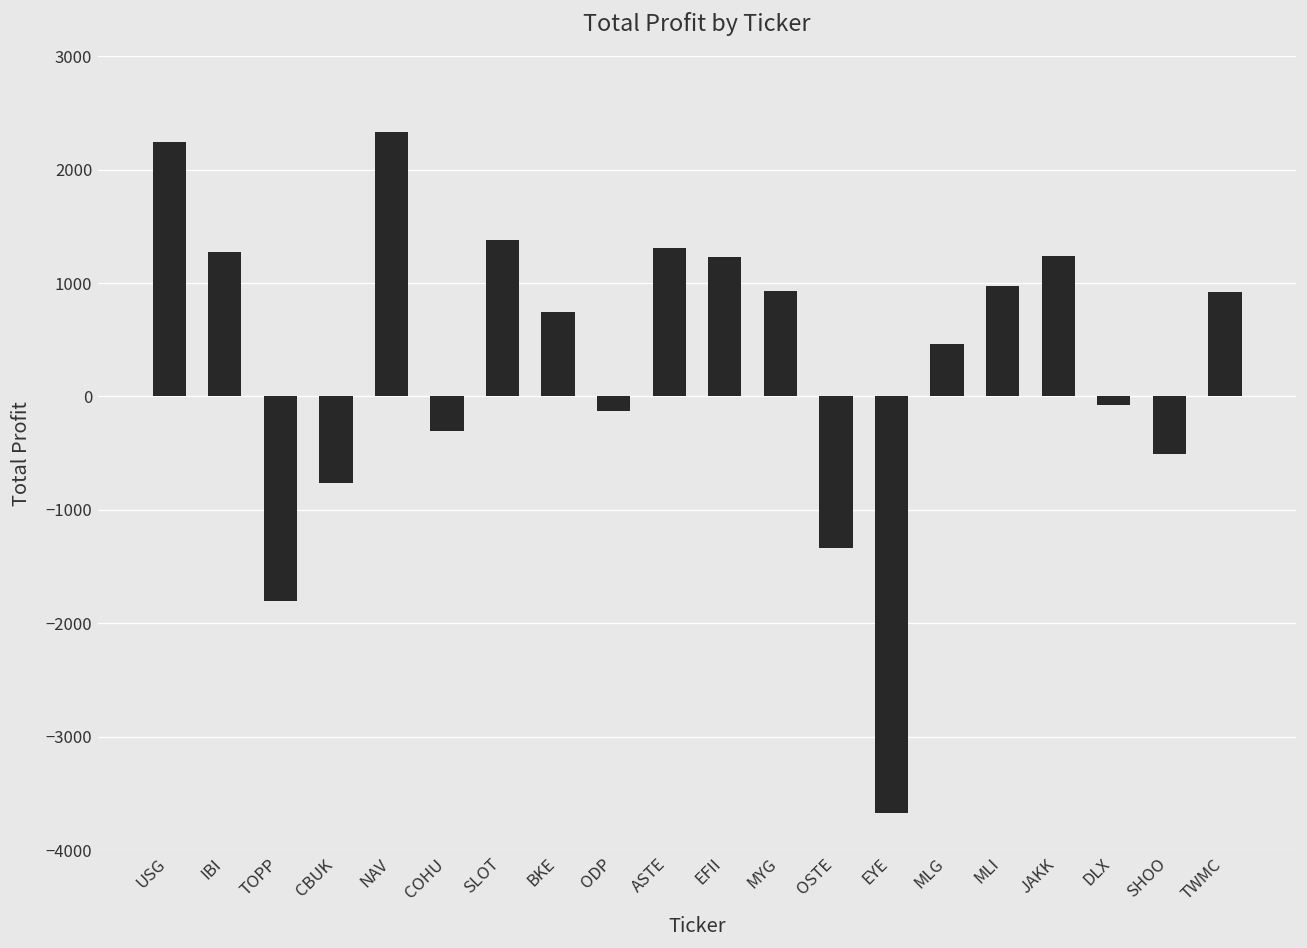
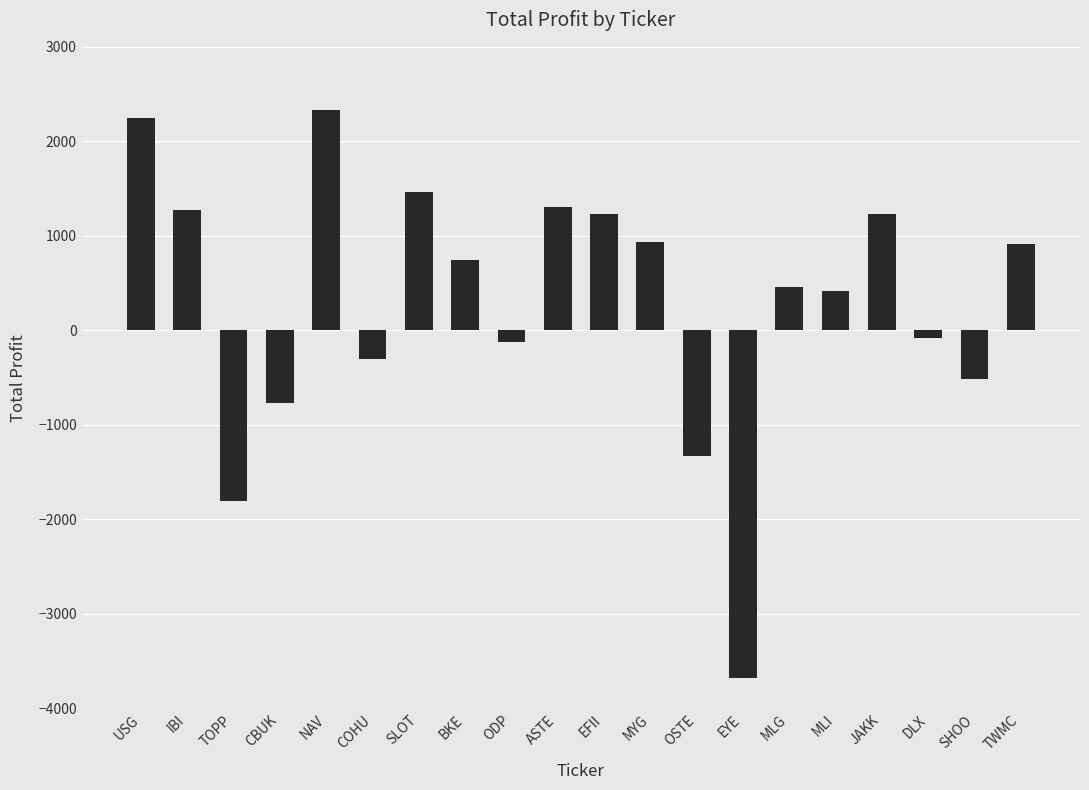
  {
    "USG": 2200,
    "IBI": 1300,
    "TOPP": -1800,
    "CBUK": -800,
    "NAV": 2300,
    "COHU": -300,
-   "SLOT": 1400,
+   "SLOT": 1500,
    "BKE": 700,
    "ODP": -100,
    "ASTE": 1300,
    "EFII": 1200,
    "MYG": 900,
    "OSTE": -1300,
    "EYE": -3700,
    "MLG": 500,
-   "MLI": 1000,
+   "MLI": 400,
    "JAKK": 1200,
    "DLX": -100,
    "SHOO": -500,
    "TWMC": 900
  }
